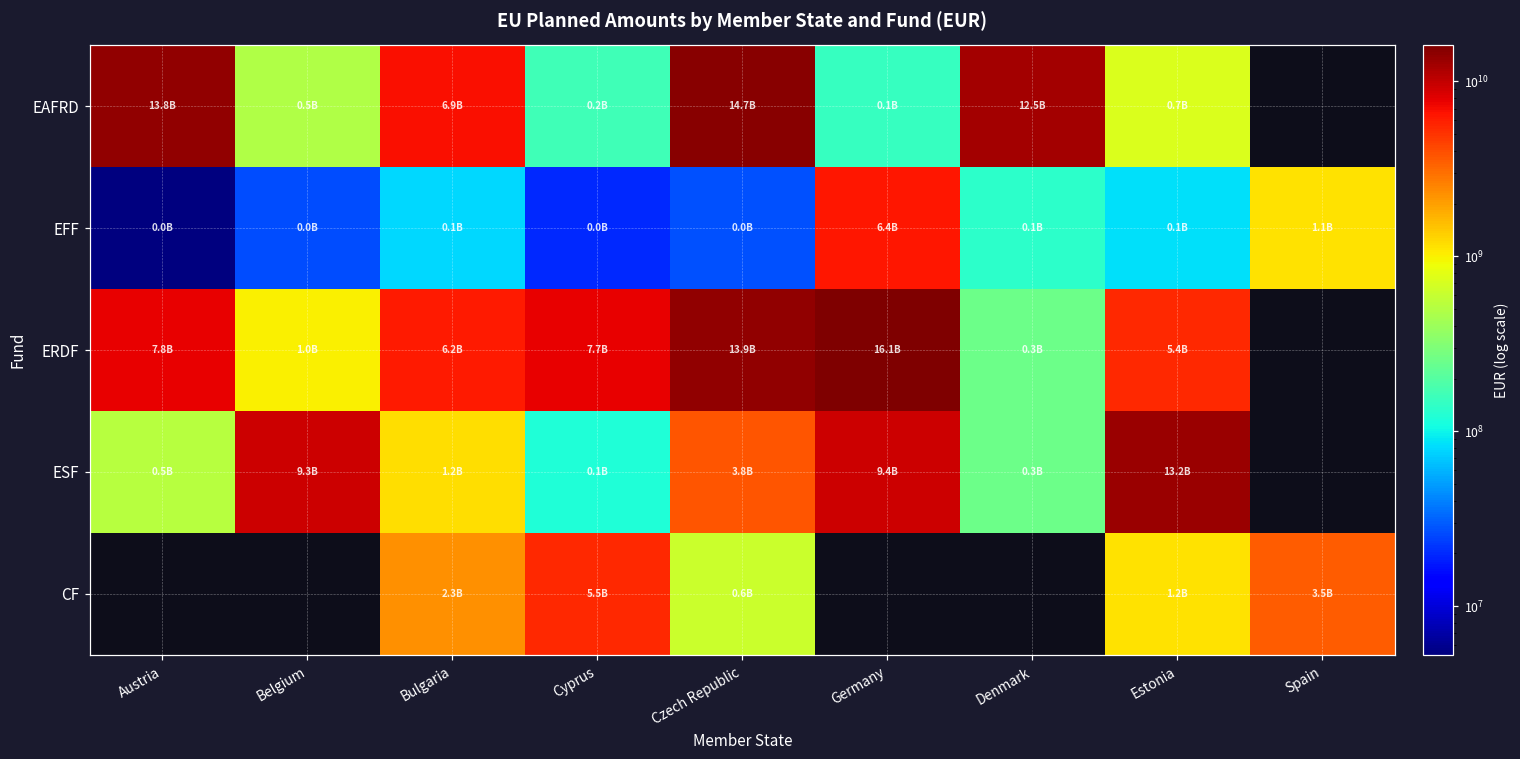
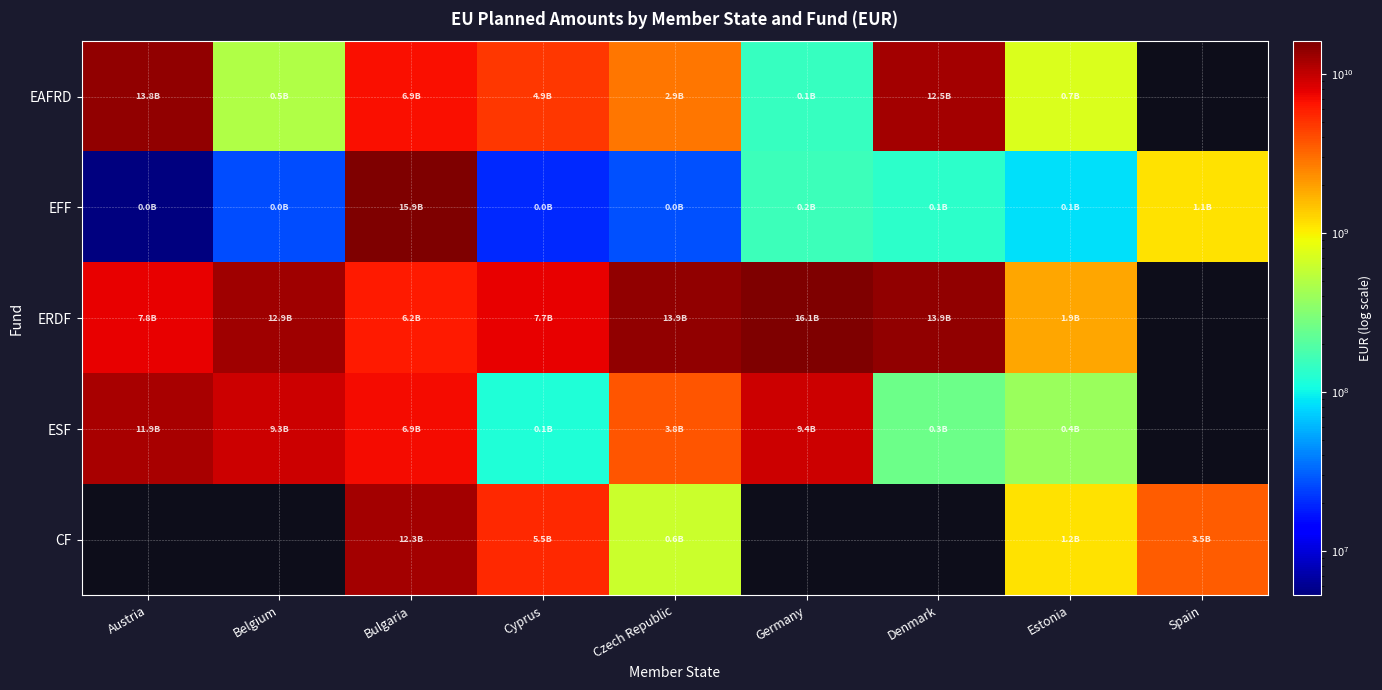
  {
    "EAFRD": {
      "Austria": "13.8B",
      "Belgium": "0.5B",
      "Bulgaria": "6.9B",
-     "Cyprus": "0.2B",
-     "Czech Republic": "14.7B",
+     "Cyprus": "4.9B",
+     "Czech Republic": "2.9B",
      "Germany": "0.1B",
      "Denmark": "12.5B",
      "Estonia": "0.7B"
    },
    "EFF": {
      "Austria": "0.0B",
      "Belgium": "0.0B",
-     "Bulgaria": "0.1B",
+     "Bulgaria": "15.9B",
      "Cyprus": "0.0B",
      "Czech Republic": "0.0B",
-     "Germany": "6.4B",
+     "Germany": "0.2B",
      "Denmark": "0.1B",
      "Estonia": "0.1B",
      "Spain": "1.1B"
    },
    "ERDF": {
      "Austria": "7.8B",
-     "Belgium": "1.0B",
+     "Belgium": "12.9B",
      "Bulgaria": "6.2B",
      "Cyprus": "7.7B",
      "Czech Republic": "13.9B",
      "Germany": "16.1B",
-     "Denmark": "0.3B",
-     "Estonia": "5.4B"
+     "Denmark": "13.9B",
+     "Estonia": "1.9B"
    },
    "ESF": {
-     "Austria": "0.5B",
+     "Austria": "11.9B",
      "Belgium": "9.3B",
-     "Bulgaria": "1.2B",
+     "Bulgaria": "6.9B",
      "Cyprus": "0.1B",
      "Czech Republic": "3.8B",
      "Germany": "9.4B",
      "Denmark": "0.3B",
-     "Estonia": "13.2B"
+     "Estonia": "0.4B"
    },
    "CF": {
-     "Bulgaria": "2.3B",
+     "Bulgaria": "12.3B",
      "Cyprus": "5.5B",
      "Czech Republic": "0.6B",
      "Estonia": "1.2B",
      "Spain": "3.5B"
    }
  }
